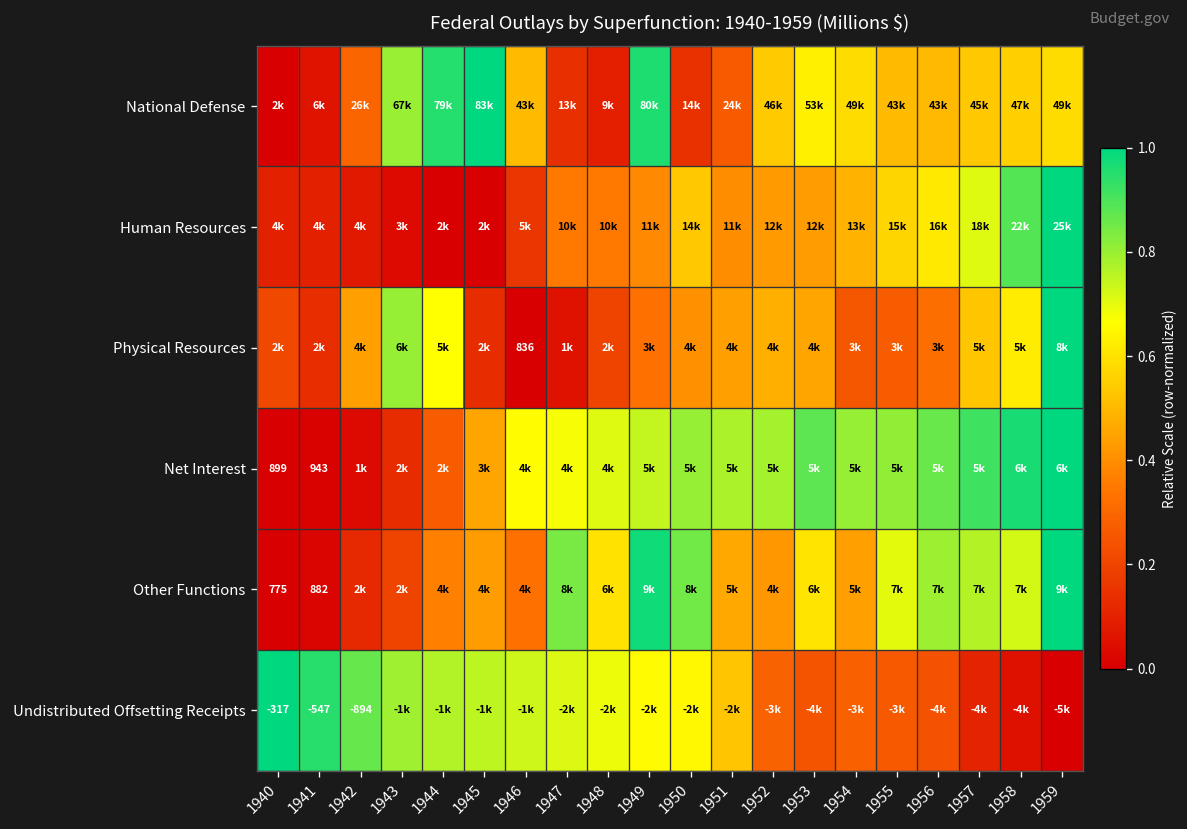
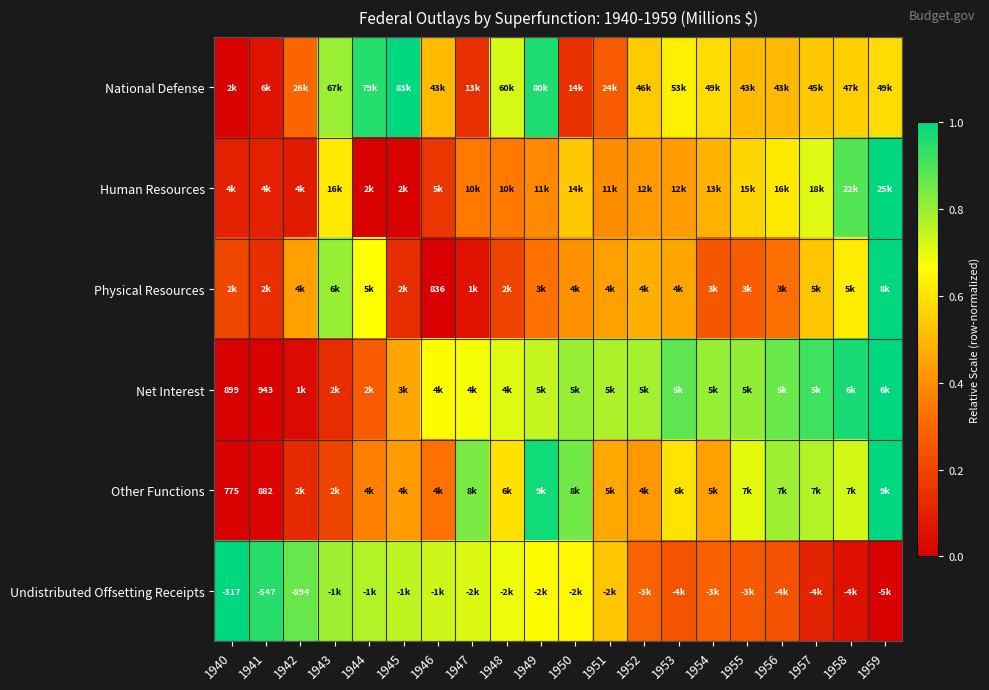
  {
    "National Defense": {
      "1940": "2k",
      "1941": "6k",
      "1942": "26k",
      "1943": "67k",
      "1944": "79k",
      "1945": "83k",
      "1946": "43k",
      "1947": "13k",
-     "1948": "9k",
+     "1948": "60k",
      "1949": "80k",
      "1950": "14k",
      "1951": "24k",
      "1952": "46k",
      "1953": "53k",
      "1954": "49k",
      "1955": "43k",
      "1956": "43k",
      "1957": "45k",
      "1958": "47k",
      "1959": "49k"
    },
    "Human Resources": {
      "1940": "4k",
      "1941": "4k",
      "1942": "4k",
-     "1943": "3k",
+     "1943": "16k",
      "1944": "2k",
      "1945": "2k",
      "1946": "5k",
      "1947": "10k",
      "1948": "10k",
      "1949": "11k",
      "1950": "14k",
      "1951": "11k",
      "1952": "12k",
      "1953": "12k",
      "1954": "13k",
      "1955": "15k",
      "1956": "16k",
      "1957": "18k",
      "1958": "22k",
      "1959": "25k"
    },
    "Physical Resources": {
      "1940": "2k",
      "1941": "2k",
      "1942": "4k",
      "1943": "6k",
      "1944": "5k",
      "1945": "2k",
      "1946": "836",
      "1947": "1k",
      "1948": "2k",
      "1949": "3k",
      "1950": "4k",
      "1951": "4k",
      "1952": "4k",
      "1953": "4k",
      "1954": "3k",
      "1955": "3k",
      "1956": "3k",
      "1957": "5k",
      "1958": "5k",
      "1959": "8k"
    },
    "Net Interest": {
      "1940": "899",
      "1941": "943",
      "1942": "1k",
      "1943": "2k",
      "1944": "2k",
      "1945": "3k",
      "1946": "4k",
      "1947": "4k",
      "1948": "4k",
      "1949": "5k",
      "1950": "5k",
      "1951": "5k",
      "1952": "5k",
      "1953": "5k",
      "1954": "5k",
      "1955": "5k",
      "1956": "5k",
      "1957": "5k",
      "1958": "6k",
      "1959": "6k"
    },
    "Other Functions": {
      "1940": "775",
      "1941": "882",
      "1942": "2k",
      "1943": "2k",
      "1944": "4k",
      "1945": "4k",
      "1946": "4k",
      "1947": "8k",
      "1948": "6k",
      "1949": "9k",
      "1950": "8k",
      "1951": "5k",
      "1952": "4k",
      "1953": "6k",
      "1954": "5k",
      "1955": "7k",
      "1956": "7k",
      "1957": "7k",
      "1958": "7k",
      "1959": "9k"
    },
    "Undistributed Offsetting Receipts": {
      "1940": "-317",
      "1941": "-547",
      "1942": "-894",
      "1943": "-1k",
      "1944": "-1k",
      "1945": "-1k",
      "1946": "-1k",
      "1947": "-2k",
      "1948": "-2k",
      "1949": "-2k",
      "1950": "-2k",
      "1951": "-2k",
      "1952": "-3k",
      "1953": "-4k",
      "1954": "-3k",
      "1955": "-3k",
      "1956": "-4k",
      "1957": "-4k",
      "1958": "-4k",
      "1959": "-5k"
    }
  }
